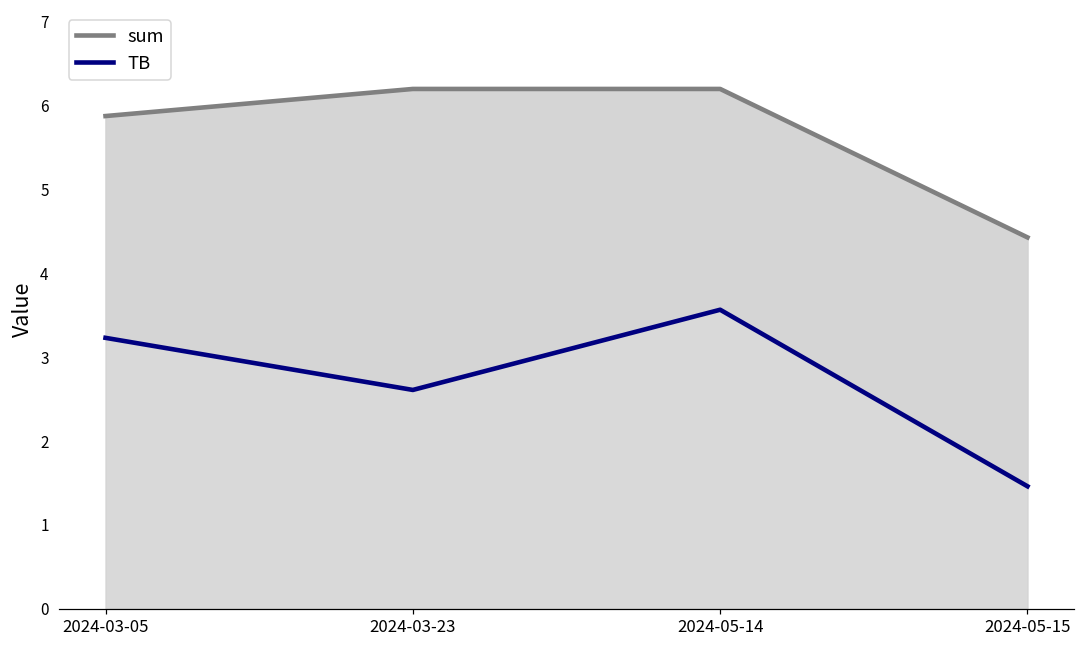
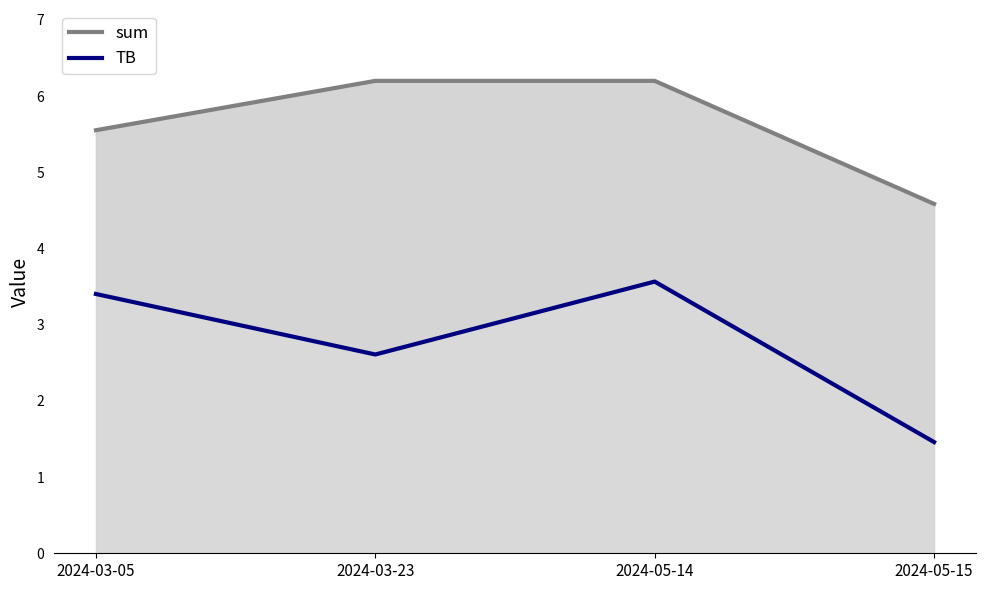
  {
    "sum": {
-     "2024-03-05": 5.9,
+     "2024-03-05": 5.6,
      "2024-03-23": 6.2,
      "2024-05-14": 6.2,
-     "2024-05-15": 4.4
+     "2024-05-15": 4.6
    },
    "TB": {
-     "2024-03-05": 3.2,
+     "2024-03-05": 3.4,
      "2024-03-23": 2.6,
      "2024-05-14": 3.6,
      "2024-05-15": 1.5
    }
  }
